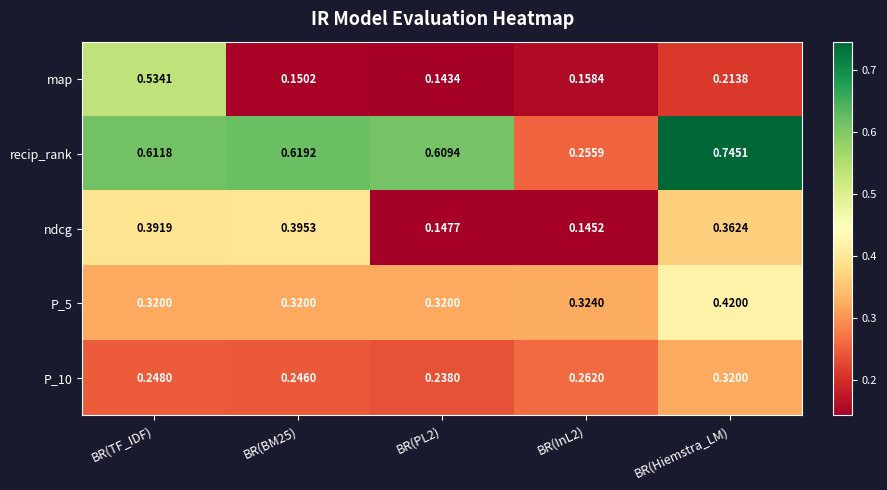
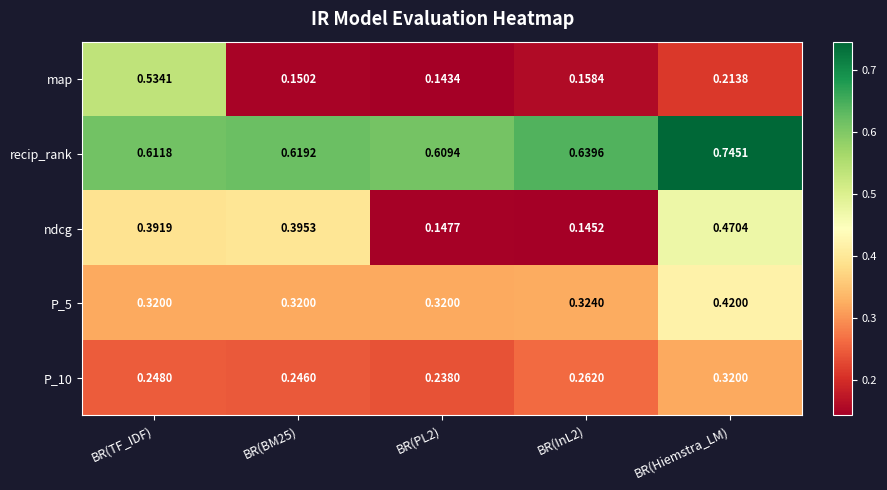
  {
    "map": {
      "BR(TF_IDF)": 0.5341,
      "BR(BM25)": 0.1502,
      "BR(PL2)": 0.1434,
      "BR(InL2)": 0.1584,
      "BR(Hiemstra_LM)": 0.2138
    },
    "recip_rank": {
      "BR(TF_IDF)": 0.6118,
      "BR(BM25)": 0.6192,
      "BR(PL2)": 0.6094,
-     "BR(InL2)": 0.2559,
+     "BR(InL2)": 0.6396,
      "BR(Hiemstra_LM)": 0.7451
    },
    "ndcg": {
      "BR(TF_IDF)": 0.3919,
      "BR(BM25)": 0.3953,
      "BR(PL2)": 0.1477,
      "BR(InL2)": 0.1452,
-     "BR(Hiemstra_LM)": 0.3624
+     "BR(Hiemstra_LM)": 0.4704
    },
    "P_5": {
      "BR(TF_IDF)": 0.3200,
      "BR(BM25)": 0.3200,
      "BR(PL2)": 0.3200,
      "BR(InL2)": 0.3240,
      "BR(Hiemstra_LM)": 0.4200
    },
    "P_10": {
      "BR(TF_IDF)": 0.2480,
      "BR(BM25)": 0.2460,
      "BR(PL2)": 0.2380,
      "BR(InL2)": 0.2620,
      "BR(Hiemstra_LM)": 0.3200
    }
  }
